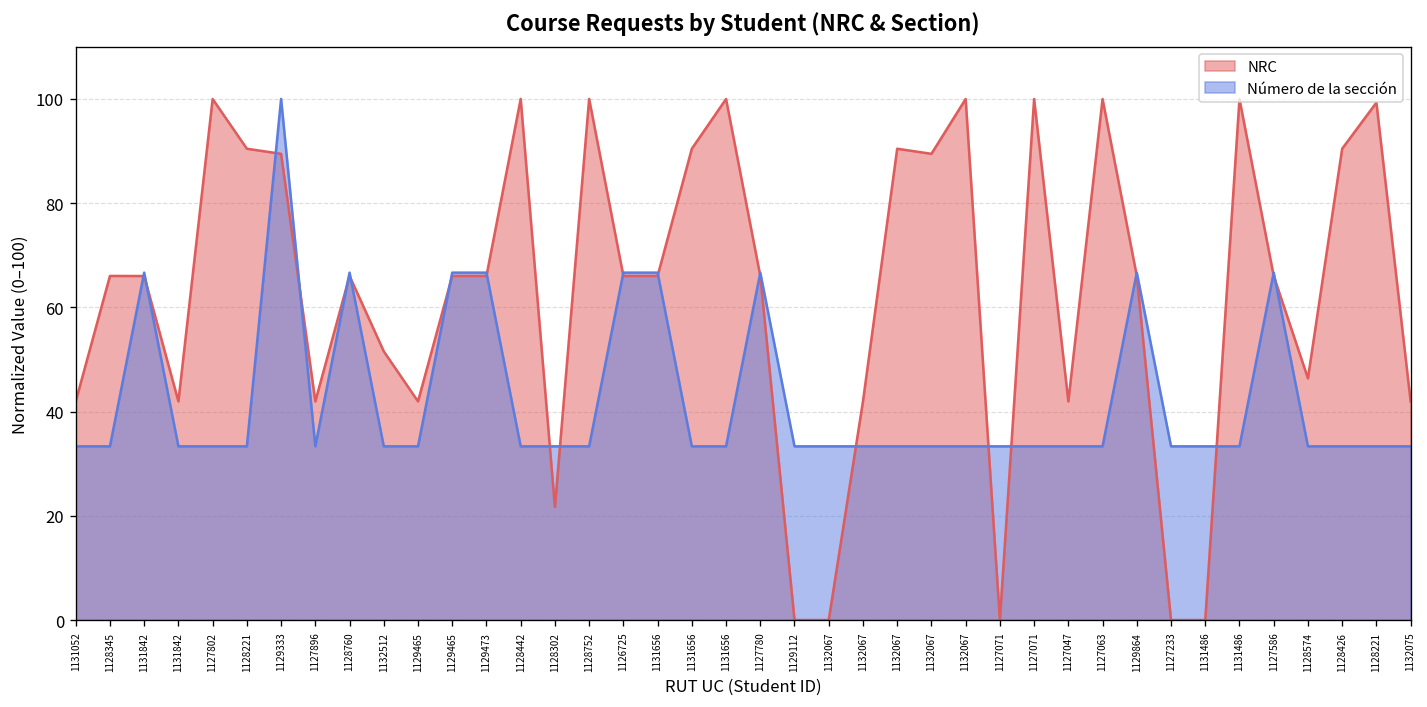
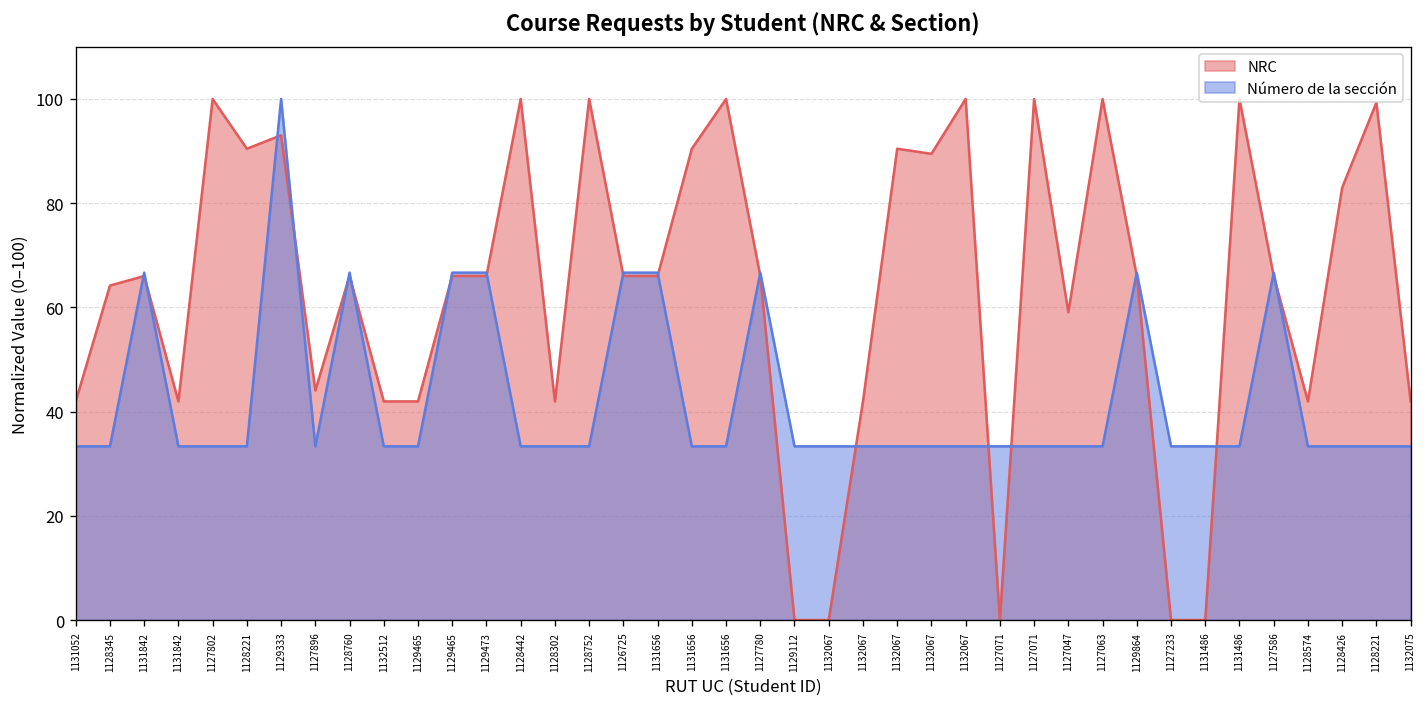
  {
    "NRC": {
      "1131052": 42,
-     "1128345": 66,
+     "1128345": 64,
      "1127802": 100,
-     "1129333": 89,
-     "1127896": 42,
+     "1129333": 93,
+     "1127896": 44,
      "1128760": 66,
-     "1132512": 52,
+     "1132512": 42,
      "1129473": 66,
      "1128442": 100,
-     "1128302": 22,
+     "1128302": 42,
      "1128752": 100,
      "1126725": 66,
      "1127780": 66,
      "1129112": 0,
-     "1127047": 42,
+     "1127047": 59,
      "1127063": 100,
      "1129864": 66,
      "1127233": 0,
      "1127586": 66,
-     "1128574": 46,
-     "1128426": 90,
+     "1128574": 42,
+     "1128426": 83,
      "1132075": 42
    },
    "Número de la sección": {
      "1131052": 33,
      "1128345": 33,
      "1127802": 33,
      "1129333": 100,
      "1127896": 33,
      "1128760": 67,
      "1132512": 33,
      "1129473": 67,
      "1128442": 33,
      "1128302": 33,
      "1128752": 33,
      "1126725": 67,
      "1127780": 67,
      "1129112": 33,
      "1127047": 33,
      "1127063": 33,
      "1129864": 67,
      "1127233": 33,
      "1127586": 67,
      "1128574": 33,
      "1128426": 33,
      "1132075": 33
    }
  }
